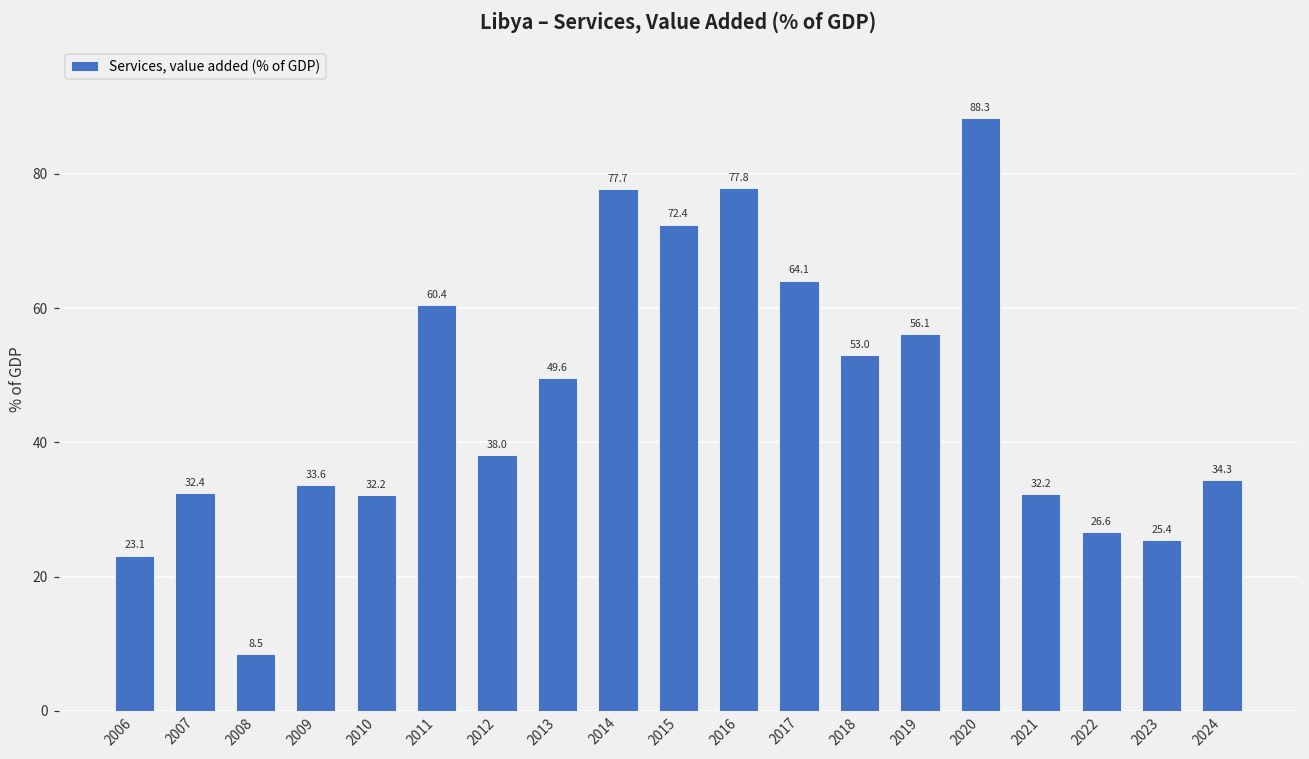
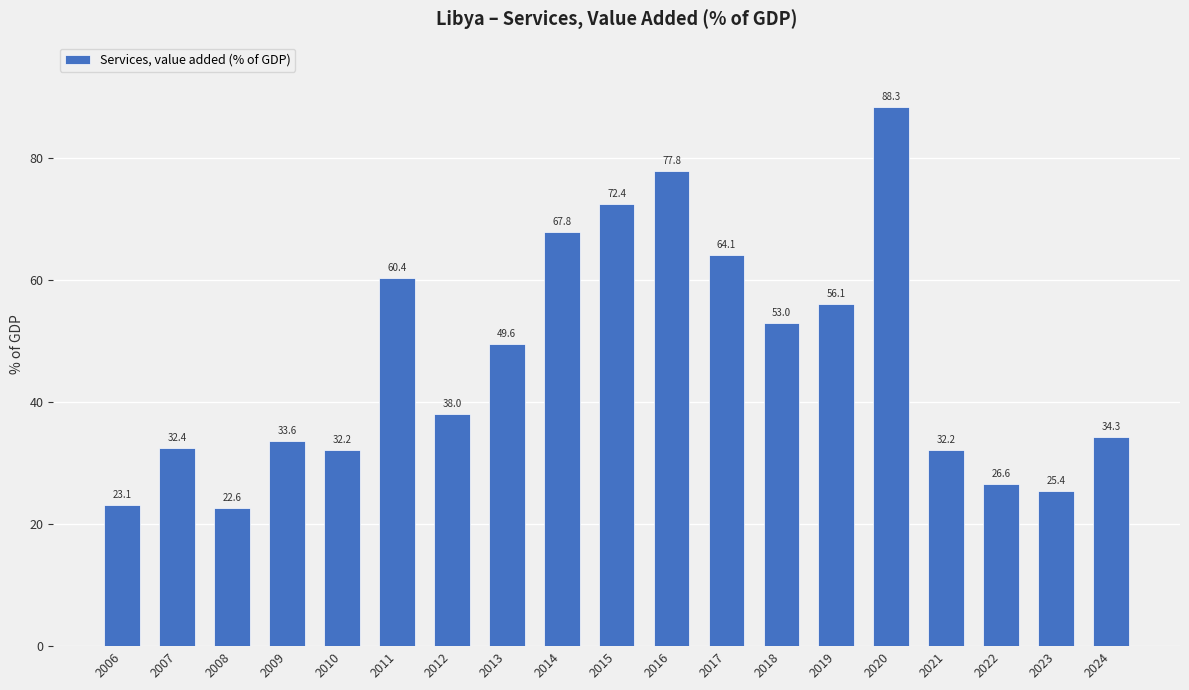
  {
    "2006": 23.1,
    "2007": 32.4,
-   "2008": 8.5,
+   "2008": 22.6,
    "2009": 33.6,
    "2010": 32.2,
    "2011": 60.4,
    "2012": 38.0,
    "2013": 49.6,
-   "2014": 77.7,
+   "2014": 67.8,
    "2015": 72.4,
    "2016": 77.8,
    "2017": 64.1,
    "2018": 53.0,
    "2019": 56.1,
    "2020": 88.3,
    "2021": 32.2,
    "2022": 26.6,
    "2023": 25.4,
    "2024": 34.3
  }
